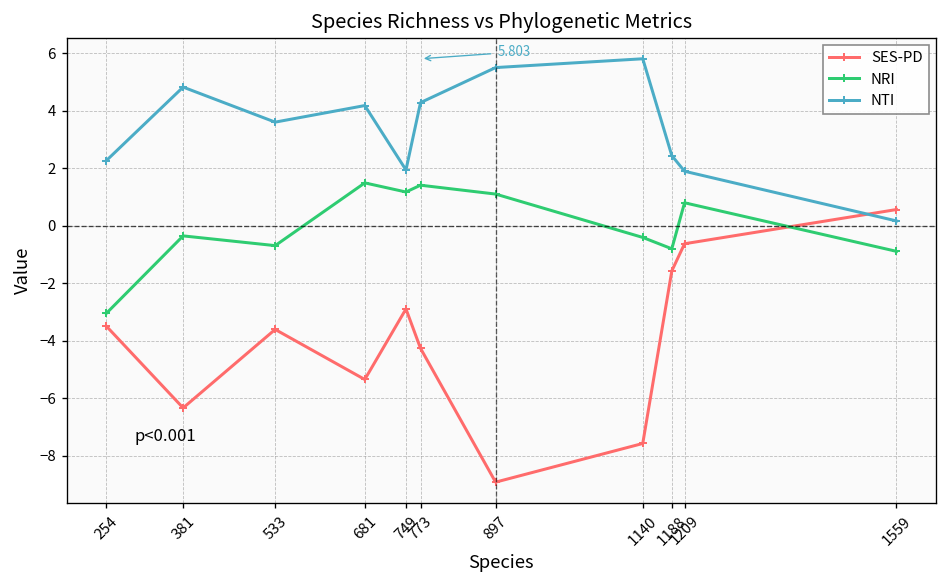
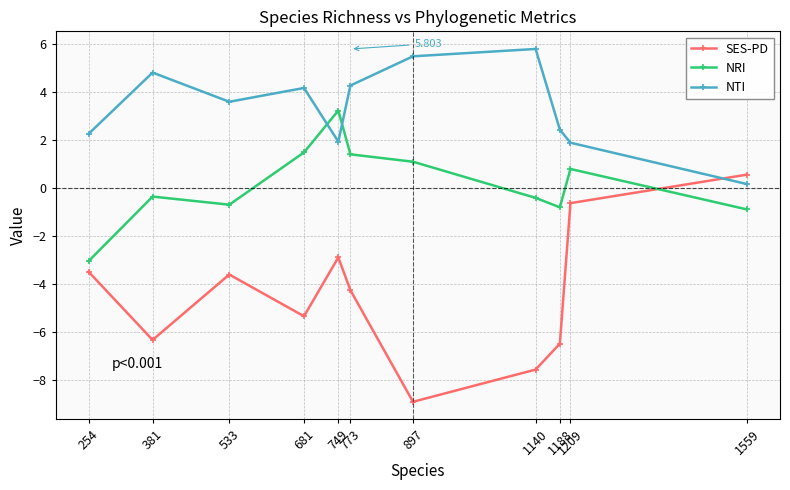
  {
    "SES-PD": {
      "254": -3.5,
      "533": -3.6,
      "681": -5.3,
      "749": -2.9,
      "773": -4.3,
      "897": -8.9,
      "1140": -7.6,
-     "1188": -1.6,
+     "1188": -6.5,
      "1209": -0.6,
      "1559": 0.6
    },
    "NRI": {
      "254": -3.1,
      "381": -0.4,
      "533": -0.7,
      "681": 1.5,
-     "749": 1.2,
+     "749": 3.2,
      "773": 1.4,
      "897": 1.1,
      "1140": -0.4,
      "1188": -0.8,
      "1209": 0.8,
      "1559": -0.9
    },
    "NTI": {
      "254": 2.3,
      "381": 4.8,
      "533": 3.6,
      "681": 4.2,
      "749": 1.9,
      "773": 4.3,
      "1140": 5.8,
      "1188": 2.4,
      "1209": 1.9,
      "1559": 0.2
    }
  }
